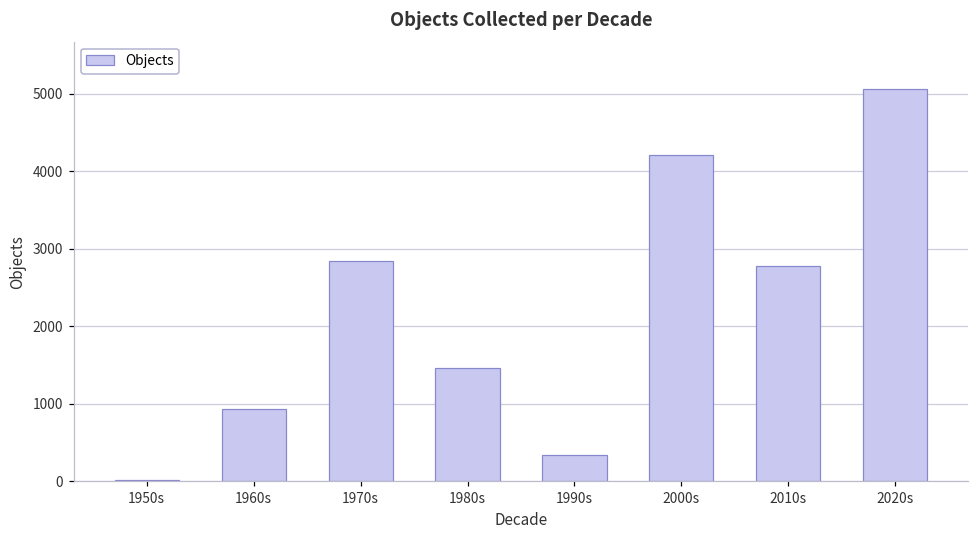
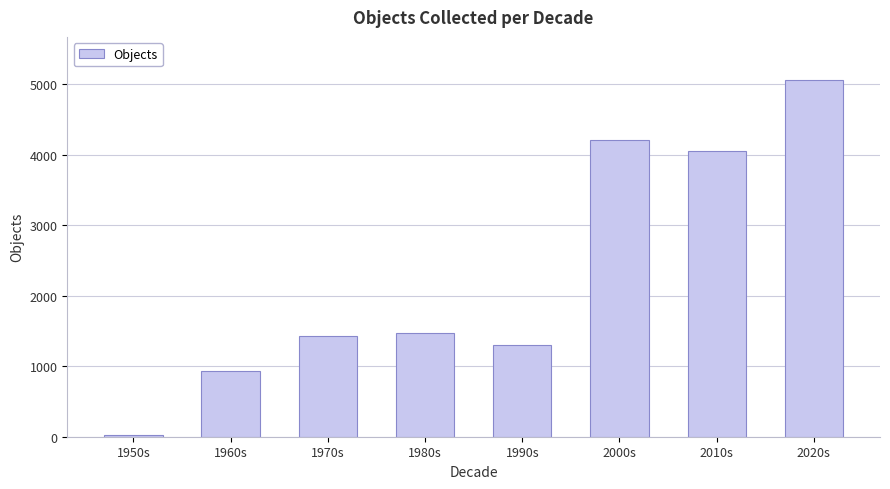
  {
    "1960s": 900,
-   "1970s": 2800,
+   "1970s": 1400,
    "1980s": 1500,
-   "1990s": 300,
+   "1990s": 1300,
    "2000s": 4200,
-   "2010s": 2800,
+   "2010s": 4000,
    "2020s": 5100
  }
